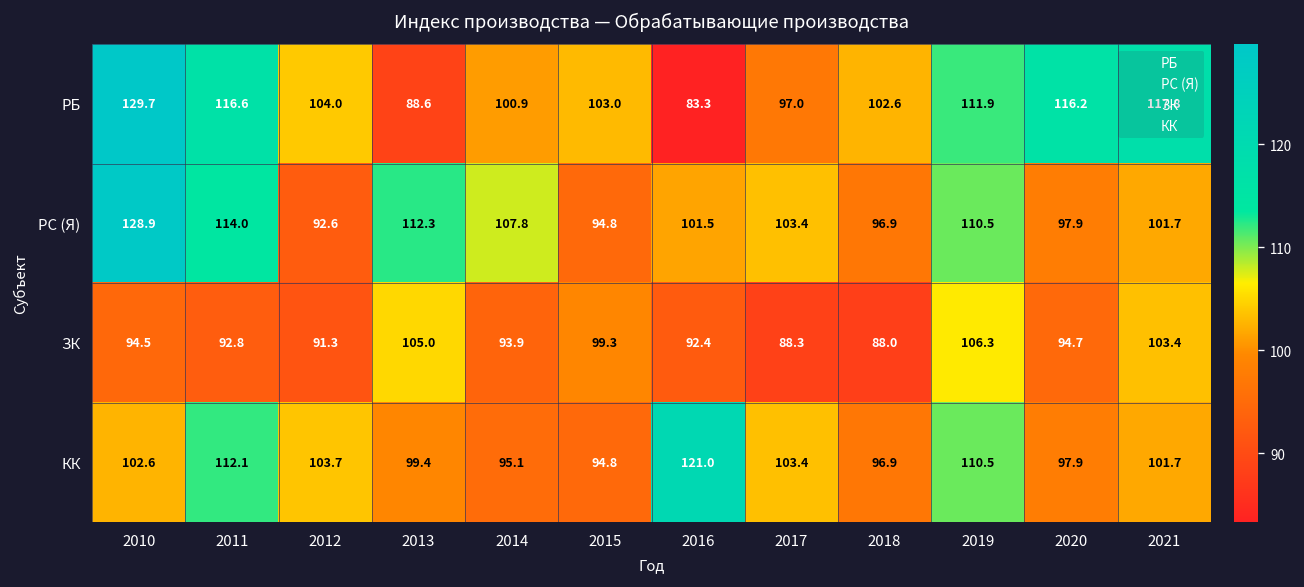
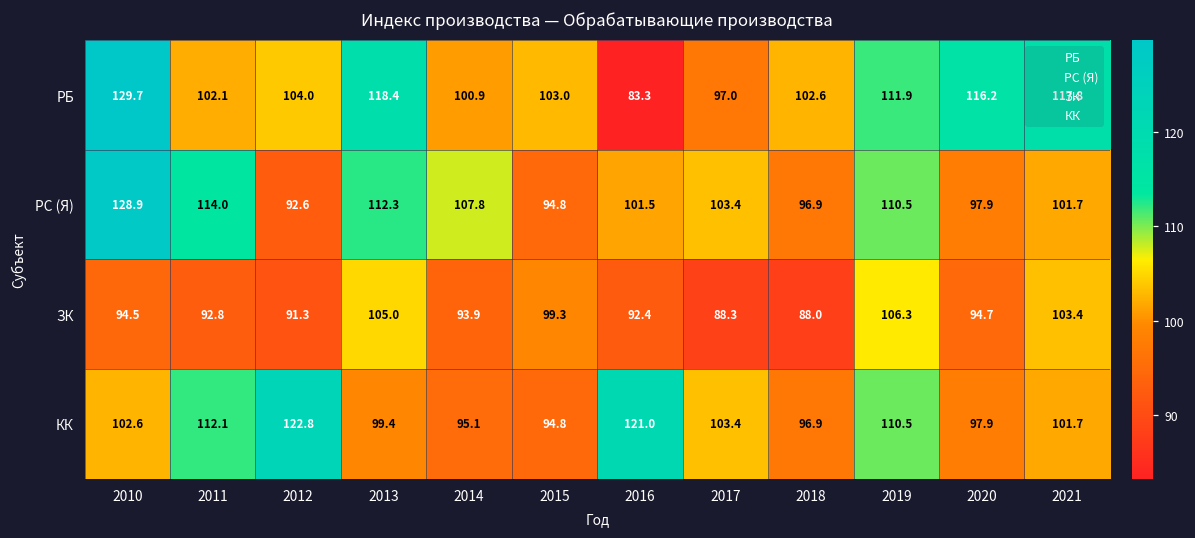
  {
    "РБ": {
      "2010": 129.7,
-     "2011": 116.6,
+     "2011": 102.1,
      "2012": 104.0,
-     "2013": 88.6,
+     "2013": 118.4,
      "2014": 100.9,
      "2015": 103.0,
      "2016": 83.3,
      "2017": 97.0,
      "2018": 102.6,
      "2019": 111.9,
      "2020": 116.2
    },
    "РС (Я)": {
      "2010": 128.9,
      "2011": 114.0,
      "2012": 92.6,
      "2013": 112.3,
      "2014": 107.8,
      "2015": 94.8,
      "2016": 101.5,
      "2017": 103.4,
      "2018": 96.9,
      "2019": 110.5,
      "2020": 97.9,
      "2021": 101.7
    },
    "ЗК": {
      "2010": 94.5,
      "2011": 92.8,
      "2012": 91.3,
      "2013": 105.0,
      "2014": 93.9,
      "2015": 99.3,
      "2016": 92.4,
      "2017": 88.3,
      "2018": 88.0,
      "2019": 106.3,
      "2020": 94.7,
      "2021": 103.4
    },
    "КК": {
      "2010": 102.6,
      "2011": 112.1,
-     "2012": 103.7,
+     "2012": 122.8,
      "2013": 99.4,
      "2014": 95.1,
      "2015": 94.8,
      "2016": 121.0,
      "2017": 103.4,
      "2018": 96.9,
      "2019": 110.5,
      "2020": 97.9,
      "2021": 101.7
    }
  }
